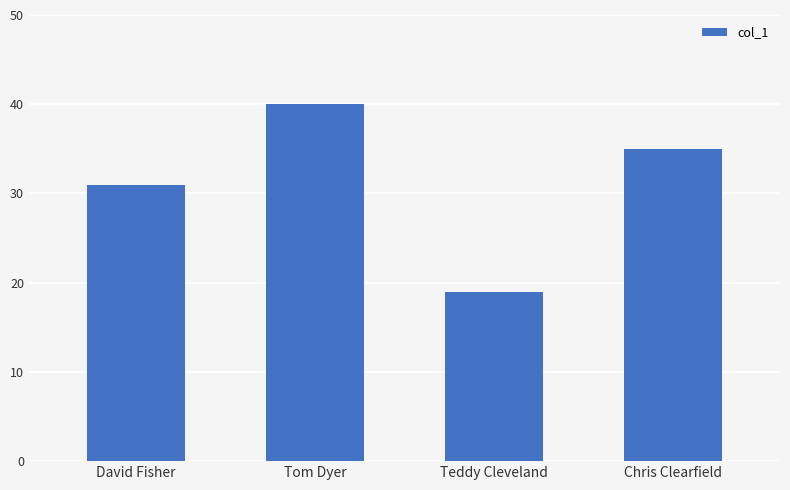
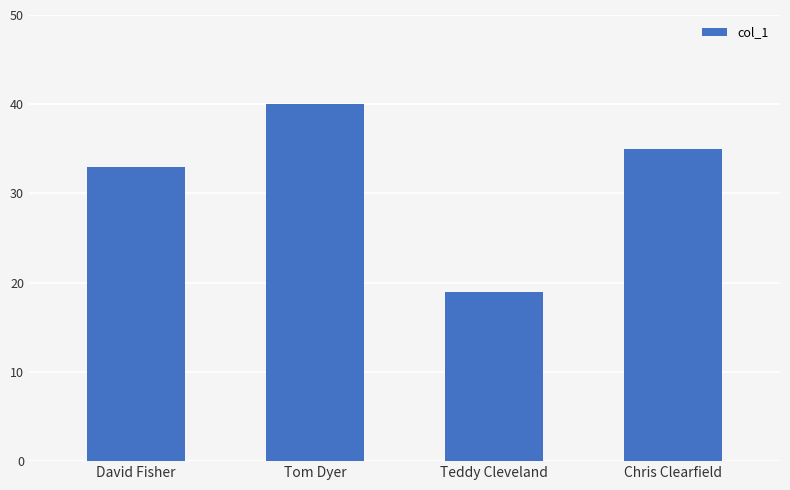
  {
-   "David Fisher": 31,
+   "David Fisher": 33,
    "Tom Dyer": 40,
    "Teddy Cleveland": 19,
    "Chris Clearfield": 35
  }
